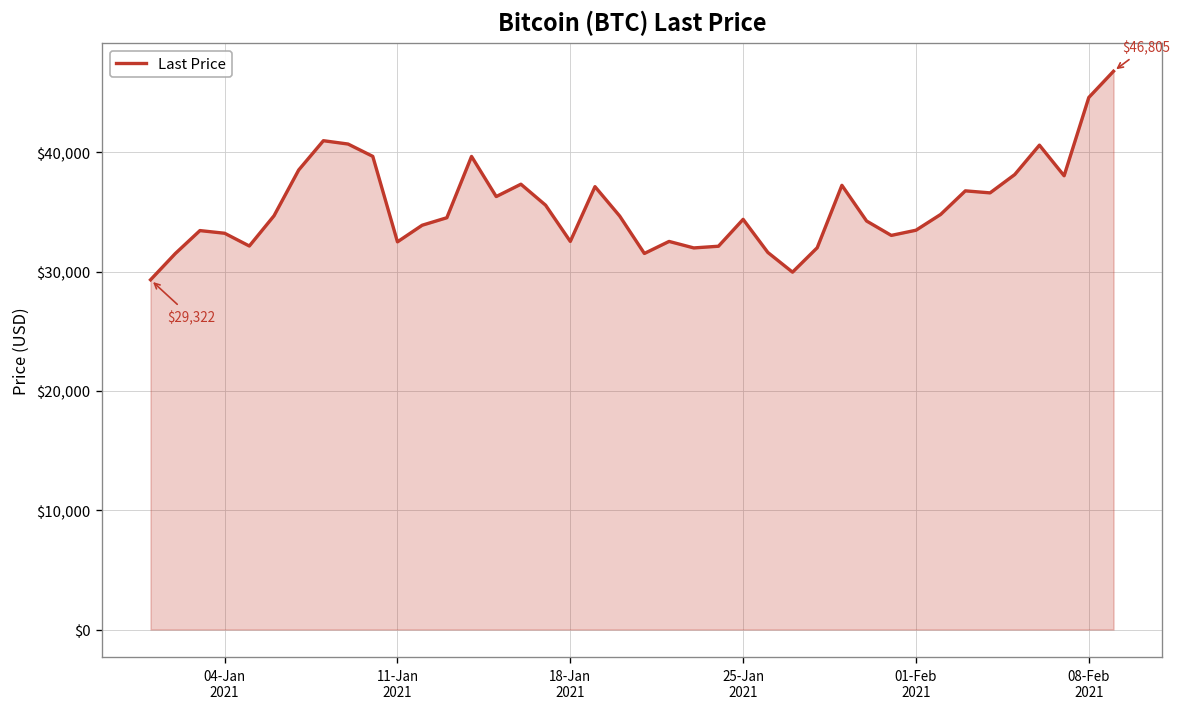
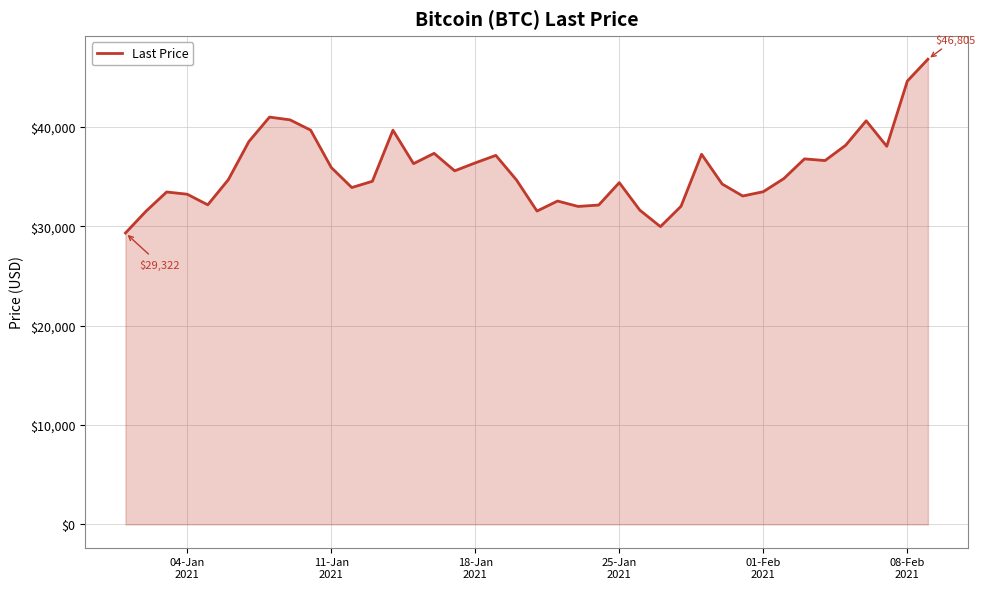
  {
    "04-Jan 2021": "$33,000",
-   "11-Jan 2021": "$33,000",
-   "18-Jan 2021": "$33,000",
+   "11-Jan 2021": "$36,000",
+   "18-Jan 2021": "$36,000",
    "25-Jan 2021": "$34,000",
    "01-Feb 2021": "$33,000",
    "08-Feb 2021": "$45,000"
  }
